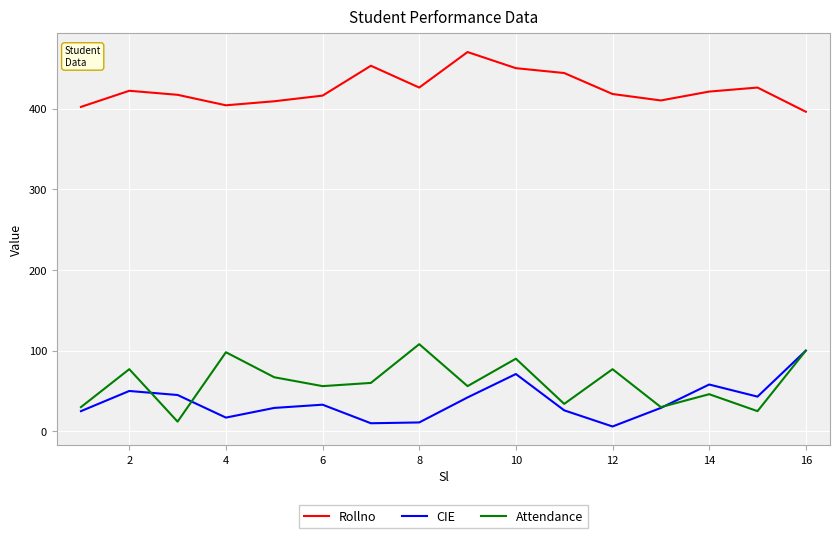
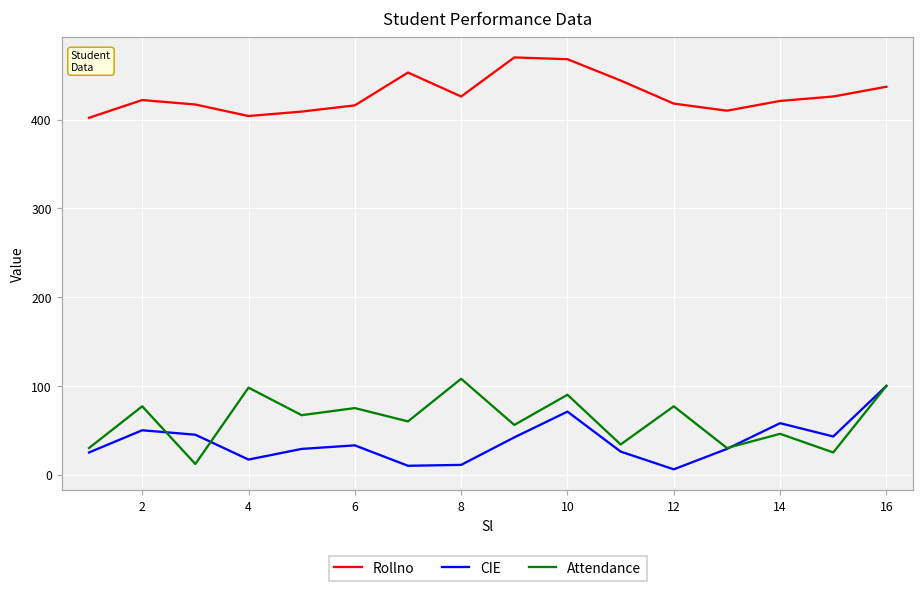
  {
    "Rollno": {
      "2": 420,
      "4": 400,
      "6": 420,
      "8": 430,
-     "10": 450,
+     "10": 470,
      "12": 420,
      "14": 420,
-     "16": 400
+     "16": 440
    },
    "CIE": {
      "2": 50,
      "4": 20,
      "6": 30,
      "8": 10,
      "10": 70,
      "12": 10,
      "14": 60
    },
    "Attendance": {
      "2": 80,
      "4": 100,
-     "6": 60,
+     "6": 80,
      "8": 110,
      "10": 90,
      "12": 80,
      "14": 50
    }
  }
